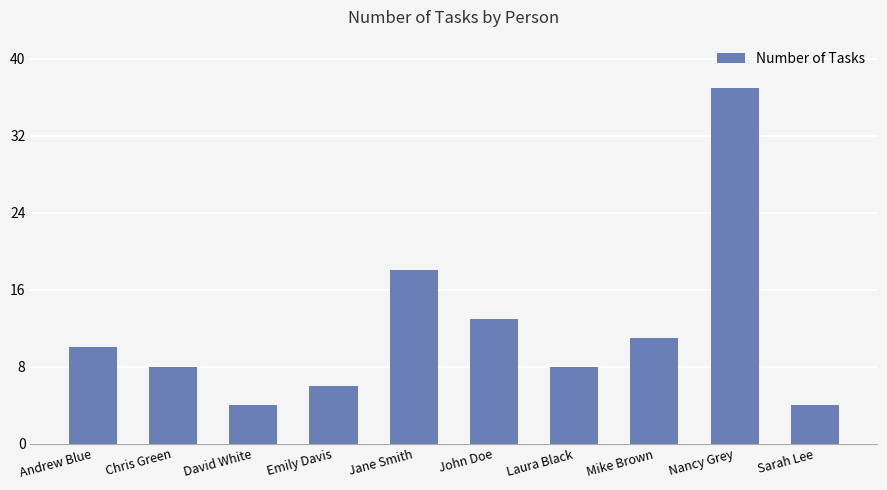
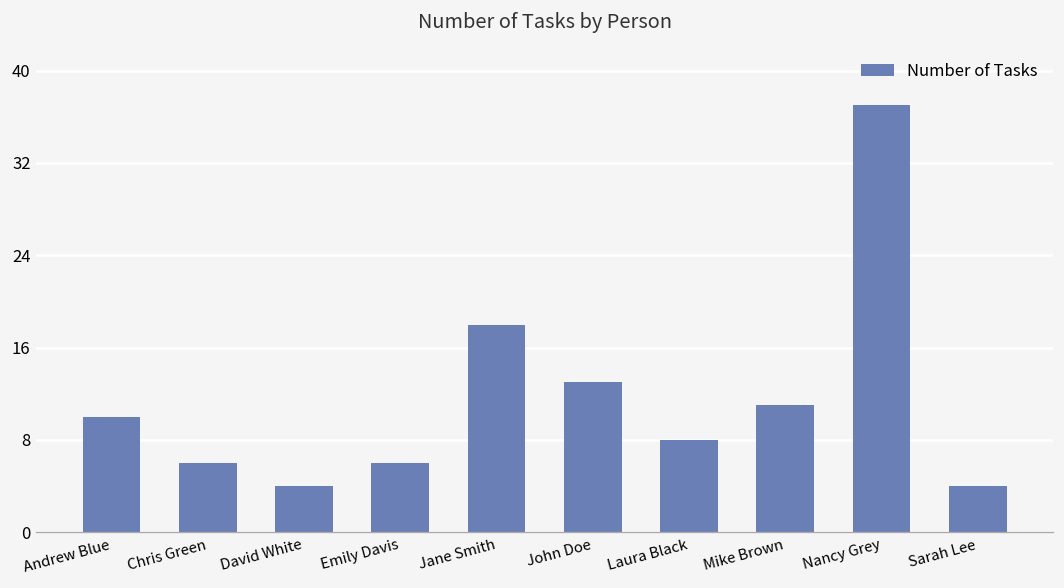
  {
    "Andrew Blue": 10,
-   "Chris Green": 8,
+   "Chris Green": 6,
    "David White": 4,
    "Emily Davis": 6,
    "Jane Smith": 18,
    "John Doe": 13,
    "Laura Black": 8,
    "Mike Brown": 11,
    "Nancy Grey": 37,
    "Sarah Lee": 4
  }
